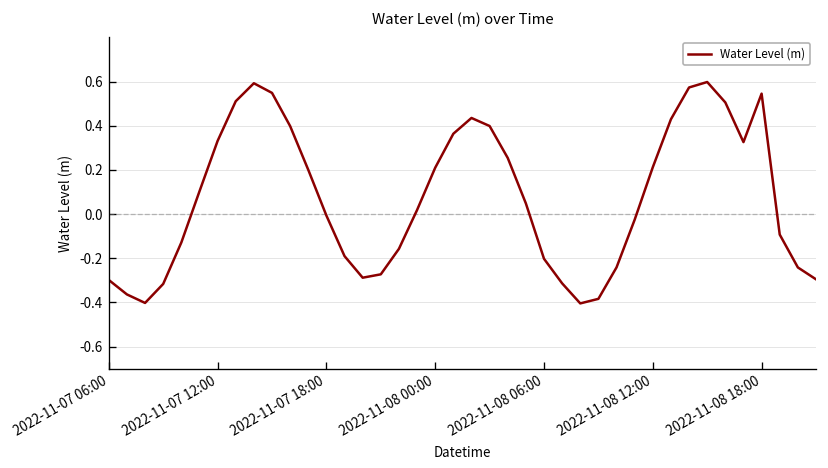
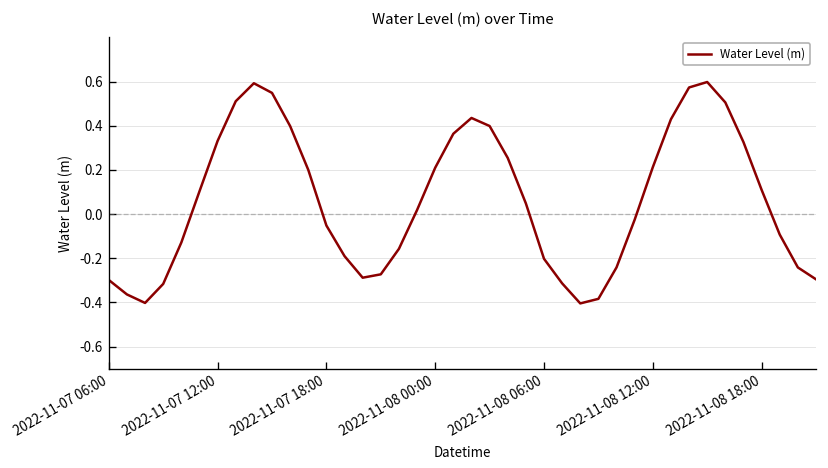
  {
    "2022-11-07 06:00": -0.30,
    "2022-11-07 12:00": 0.33,
-   "2022-11-07 18:00": -0.01,
+   "2022-11-07 18:00": -0.05,
    "2022-11-08 00:00": 0.21,
    "2022-11-08 06:00": -0.20,
    "2022-11-08 12:00": 0.21,
-   "2022-11-08 18:00": 0.55
+   "2022-11-08 18:00": 0.11
  }
